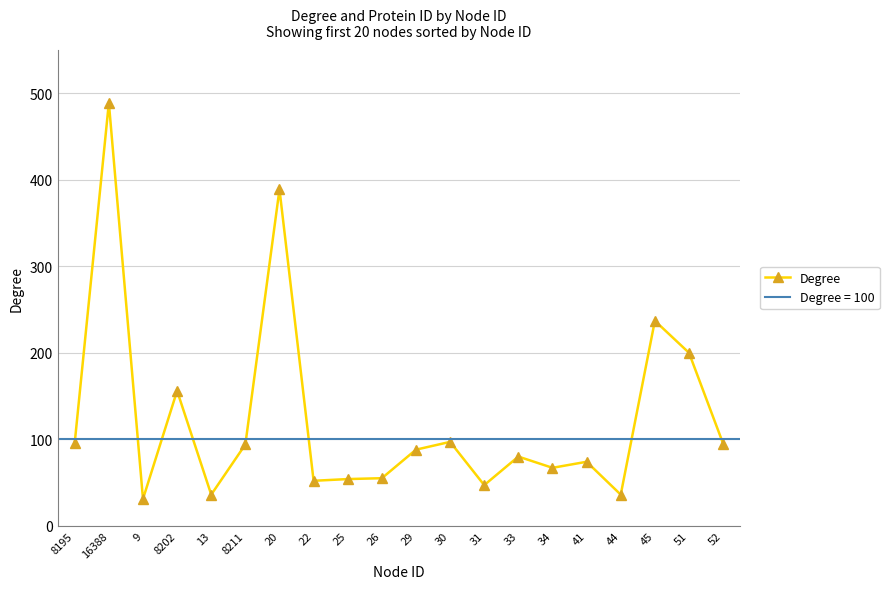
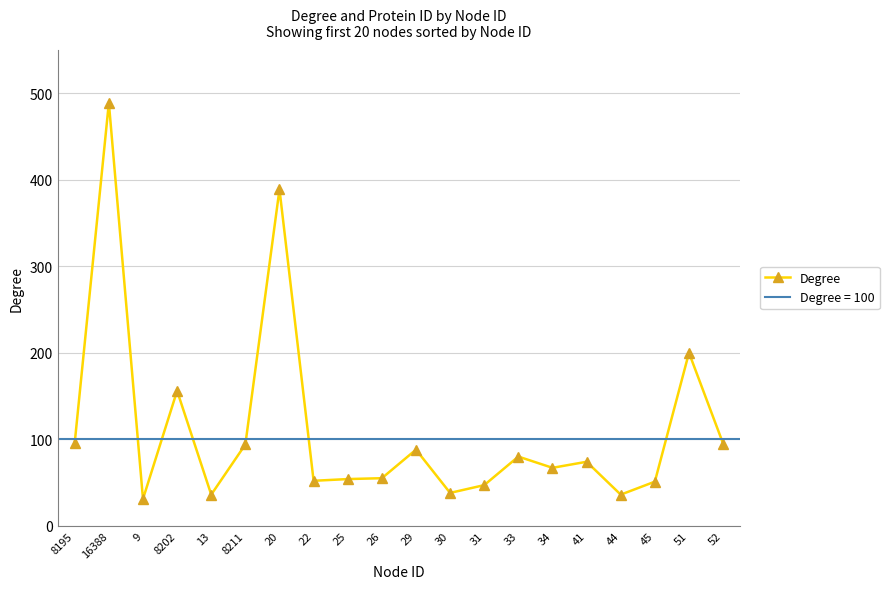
  {
    "8195": 100,
    "16388": 490,
    "9": 30,
    "8202": 160,
    "13": 40,
    "8211": 90,
    "20": 390,
    "22": 50,
    "25": 50,
    "26": 60,
    "29": 90,
-   "30": 100,
+   "30": 40,
    "31": 50,
    "33": 80,
    "34": 70,
    "41": 70,
    "44": 40,
-   "45": 240,
+   "45": 50,
    "51": 200,
    "52": 100
  }
